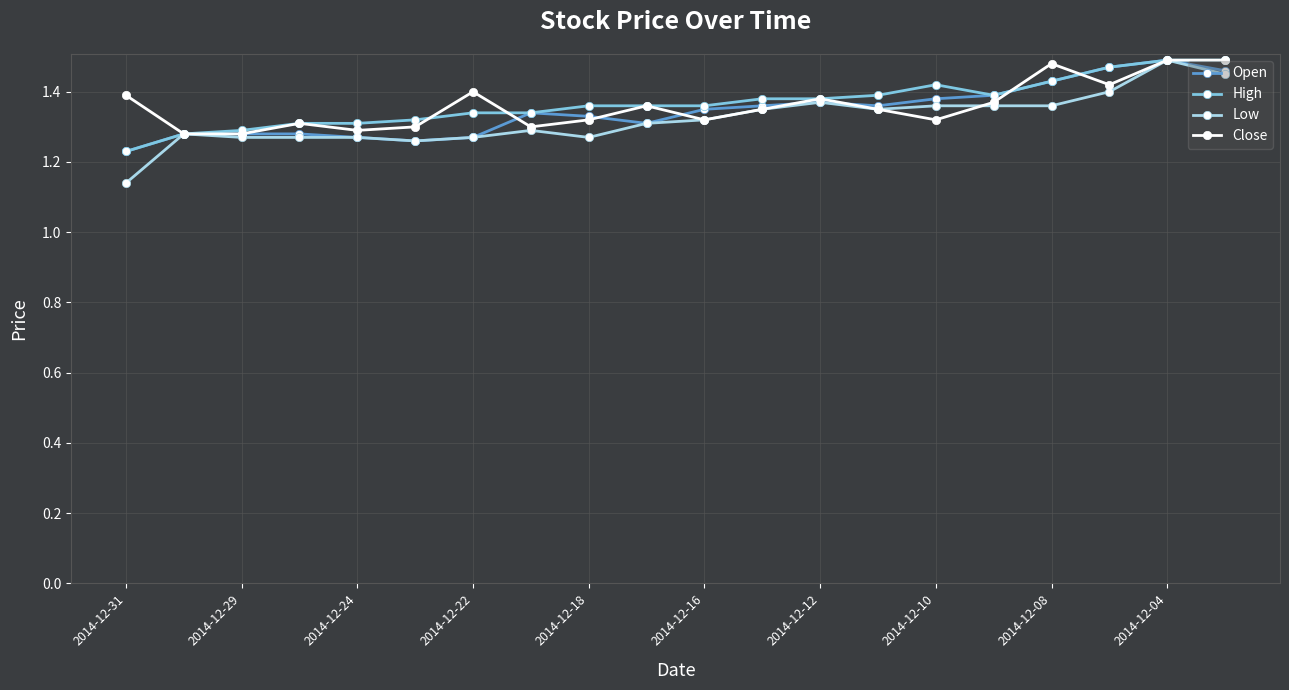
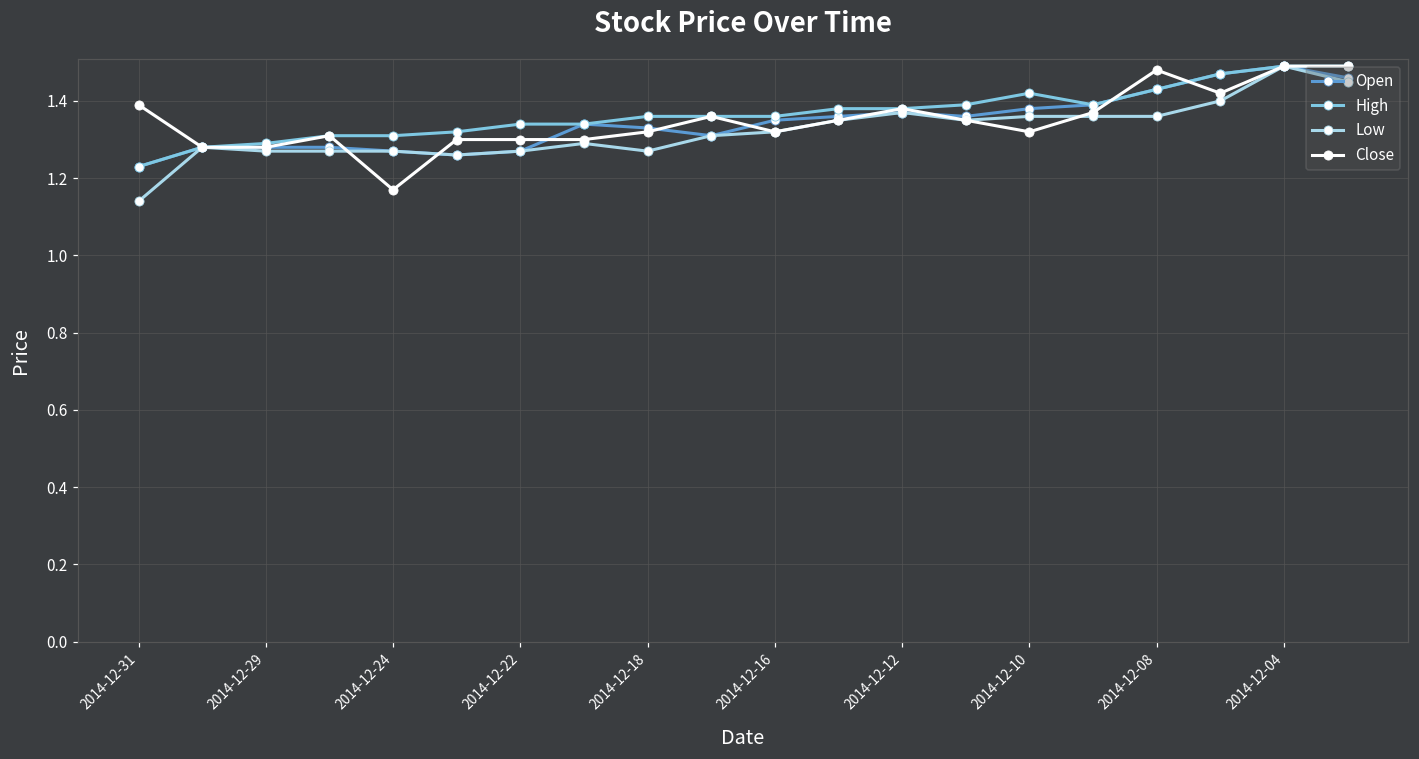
  {
    "Close": {
      "2014-12-31": 1.39,
-     "2014-12-24": 1.29,
-     "2014-12-22": 1.4,
+     "2014-12-24": 1.17,
+     "2014-12-22": 1.3,
      "2014-12-18": 1.32,
      "2014-12-10": 1.32,
      "2014-12-08": 1.48
    }
  }
